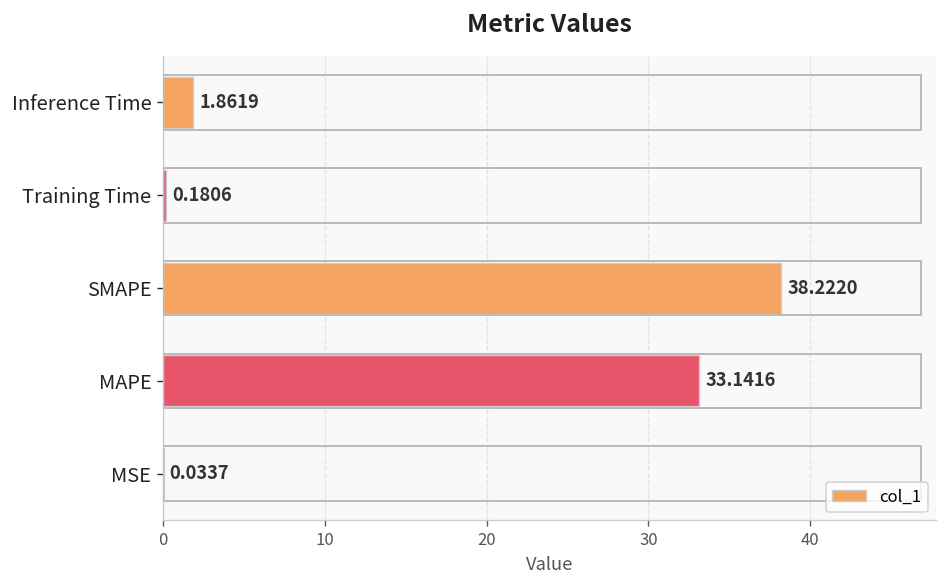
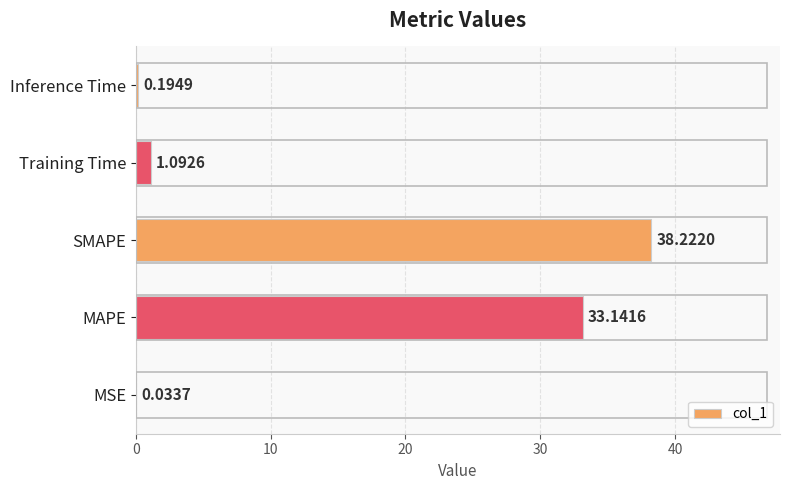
  {
-   "Inference Time": 1.8619,
-   "Training Time": 0.1806,
+   "Inference Time": 0.1949,
+   "Training Time": 1.0926,
    "SMAPE": 38.2220,
    "MAPE": 33.1416,
    "MSE": 0.0337
  }
